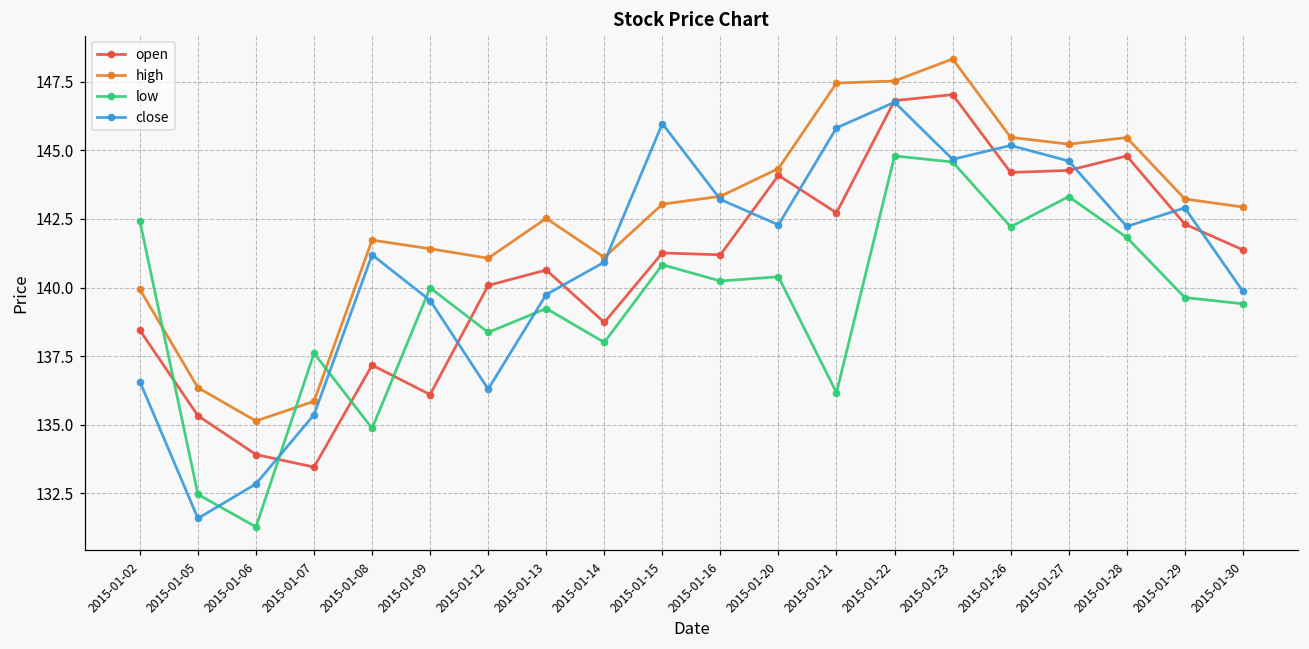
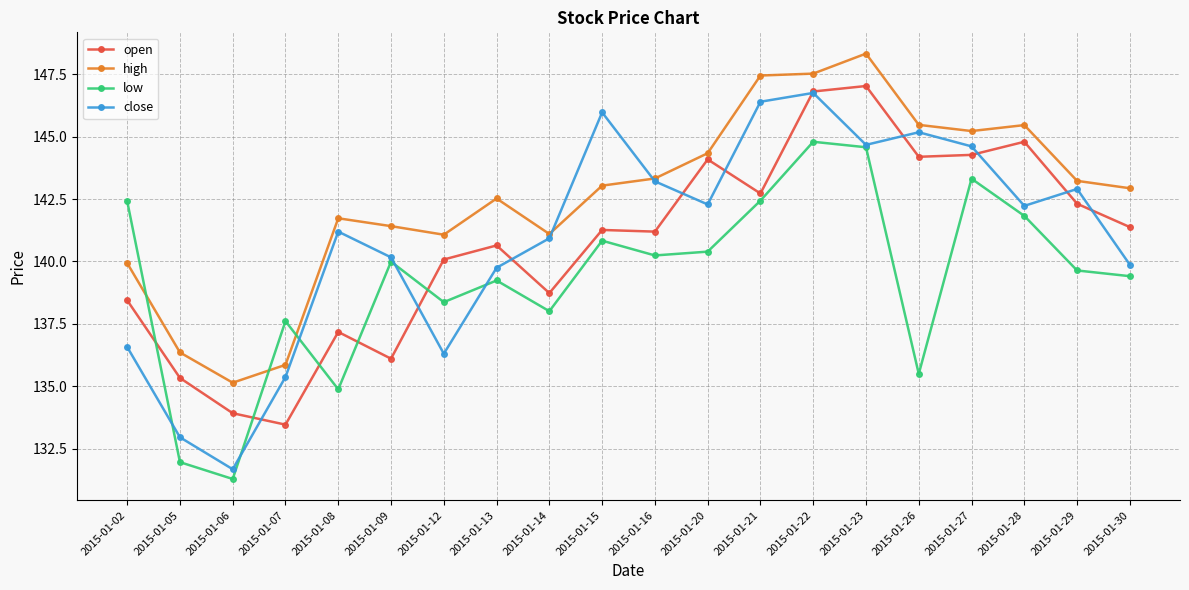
  {
    "low": {
      "2015-01-02": 142.4,
-     "2015-01-05": 132.5,
+     "2015-01-05": 132.0,
      "2015-01-06": 131.3,
      "2015-01-07": 137.6,
      "2015-01-08": 134.9,
      "2015-01-09": 140.0,
      "2015-01-12": 138.4,
      "2015-01-13": 139.2,
      "2015-01-14": 138.0,
      "2015-01-15": 140.8,
      "2015-01-16": 140.2,
      "2015-01-20": 140.4,
-     "2015-01-21": 136.2,
+     "2015-01-21": 142.4,
      "2015-01-22": 144.8,
-     "2015-01-26": 142.2,
+     "2015-01-26": 135.5,
      "2015-01-27": 143.3,
      "2015-01-28": 141.8,
      "2015-01-29": 139.6,
      "2015-01-30": 139.4
    },
    "close": {
      "2015-01-02": 136.6,
-     "2015-01-05": 131.6,
-     "2015-01-06": 132.8,
+     "2015-01-05": 133.0,
+     "2015-01-06": 131.7,
      "2015-01-07": 135.4,
      "2015-01-08": 141.2,
-     "2015-01-09": 139.5,
+     "2015-01-09": 140.2,
      "2015-01-12": 136.3,
      "2015-01-13": 139.7,
      "2015-01-14": 140.9,
      "2015-01-15": 146.0,
      "2015-01-16": 143.2,
      "2015-01-20": 142.3,
-     "2015-01-21": 145.8,
+     "2015-01-21": 146.4,
      "2015-01-26": 145.2,
      "2015-01-27": 144.6,
      "2015-01-28": 142.2,
      "2015-01-29": 142.9,
      "2015-01-30": 139.9
    }
  }
